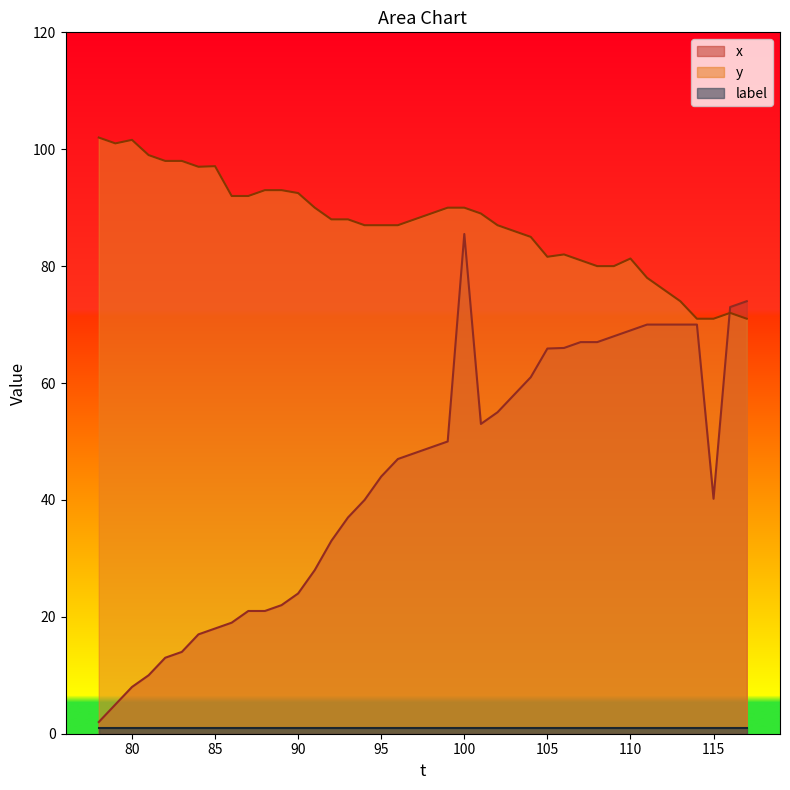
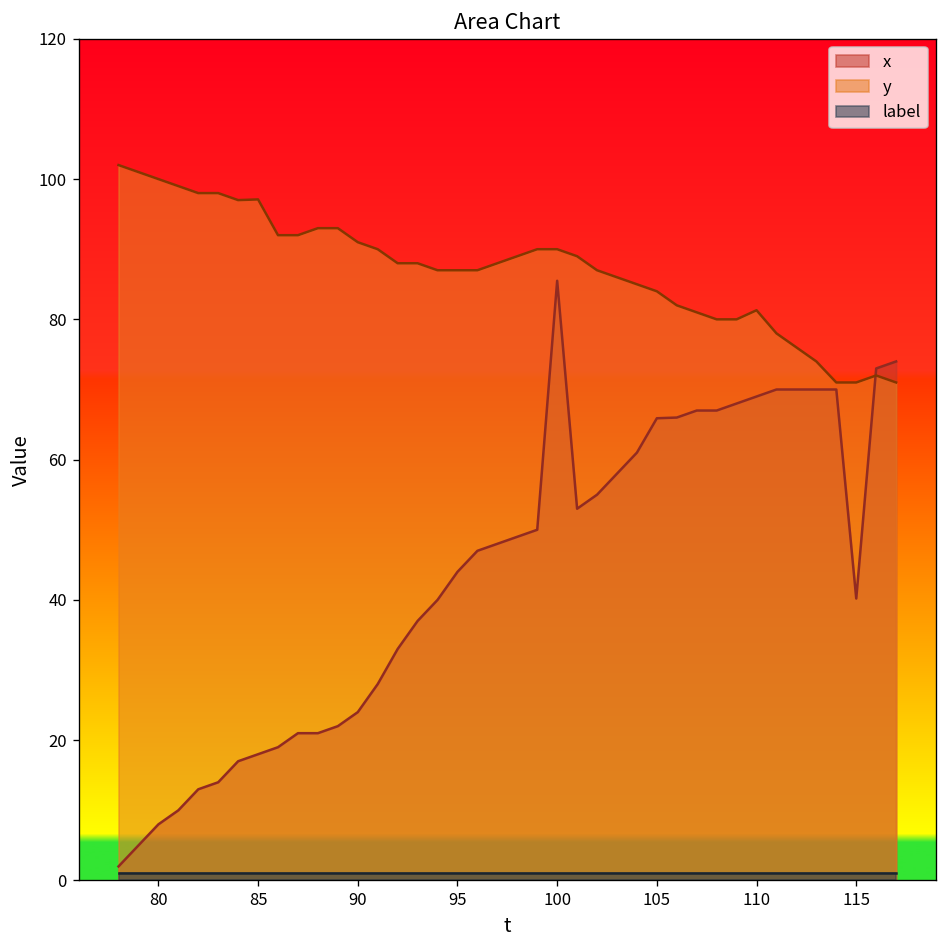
  {
    "x": {
      "80": 8,
      "85": 18,
      "90": 24,
      "95": 44,
      "100": 86,
      "105": 66,
      "110": 69,
      "115": 40
    },
    "y": {
-     "80": 102,
+     "80": 100,
      "85": 97,
-     "90": 93,
+     "90": 91,
      "95": 87,
      "100": 90,
-     "105": 82,
+     "105": 84,
      "110": 81,
      "115": 71
    },
    "label": {
      "80": 1,
      "85": 1,
      "90": 1,
      "95": 1,
      "100": 1,
      "105": 1,
      "110": 1,
      "115": 1
    }
  }
